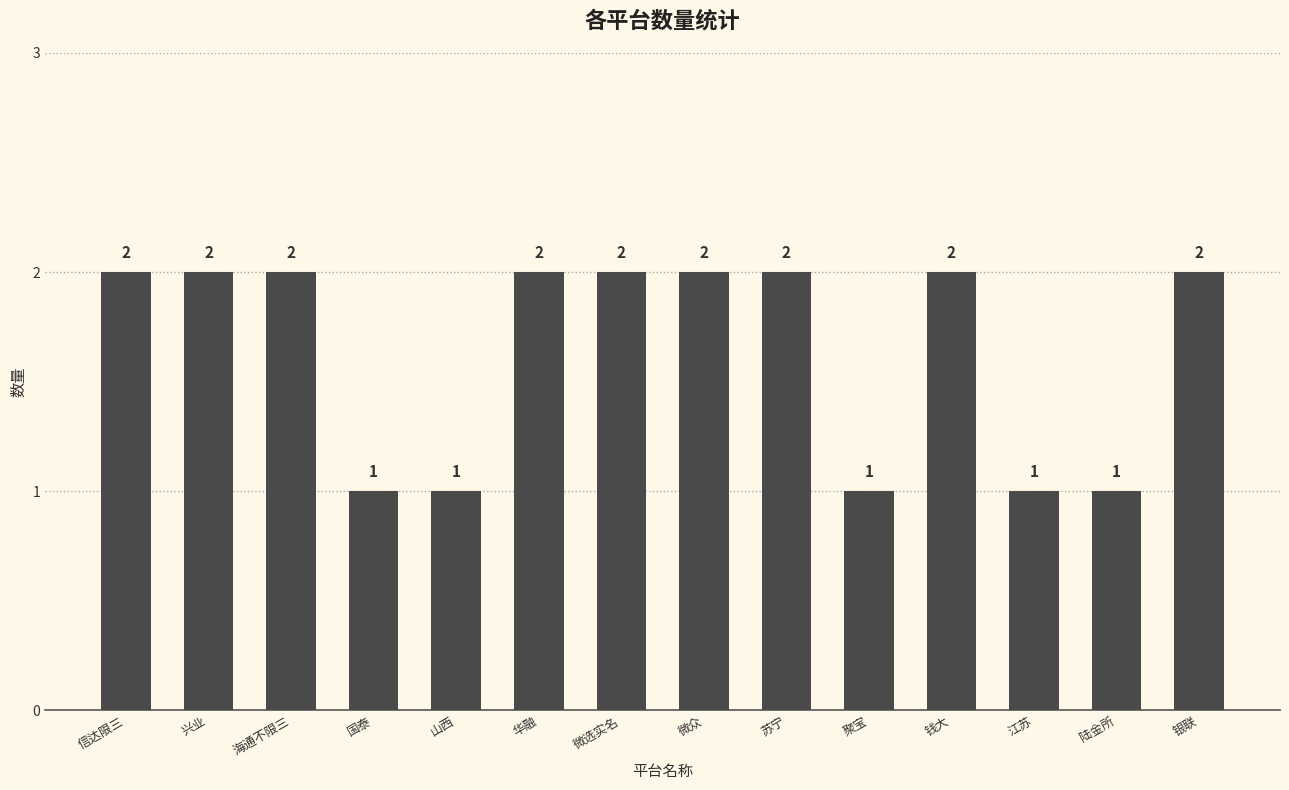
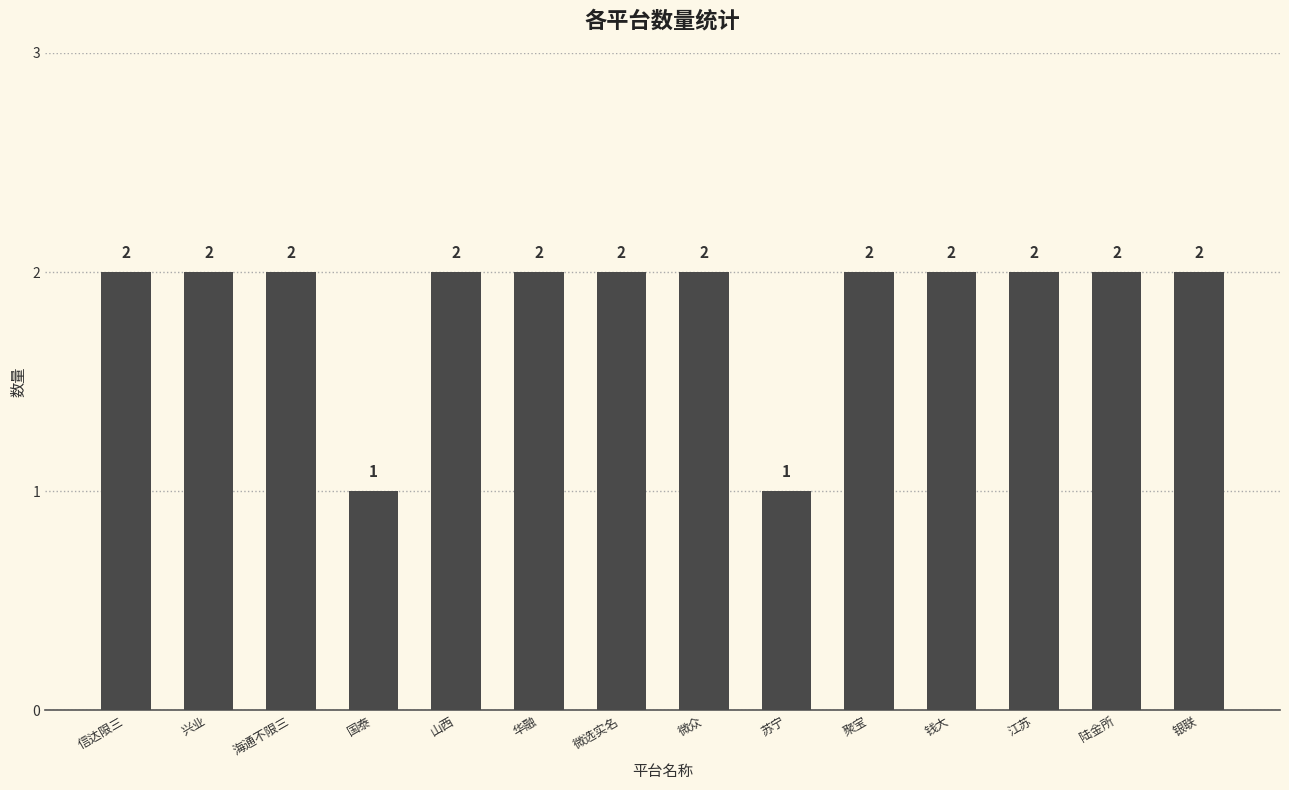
  {
    "信达限三": 2,
    "兴业": 2,
    "海通不限三": 2,
    "国泰": 1,
-   "山西": 1,
+   "山西": 2,
    "华融": 2,
    "微选实名": 2,
    "微众": 2,
-   "苏宁": 2,
-   "聚宝": 1,
+   "苏宁": 1,
+   "聚宝": 2,
    "钱大": 2,
-   "江苏": 1,
-   "陆金所": 1,
+   "江苏": 2,
+   "陆金所": 2,
    "银联": 2
  }
